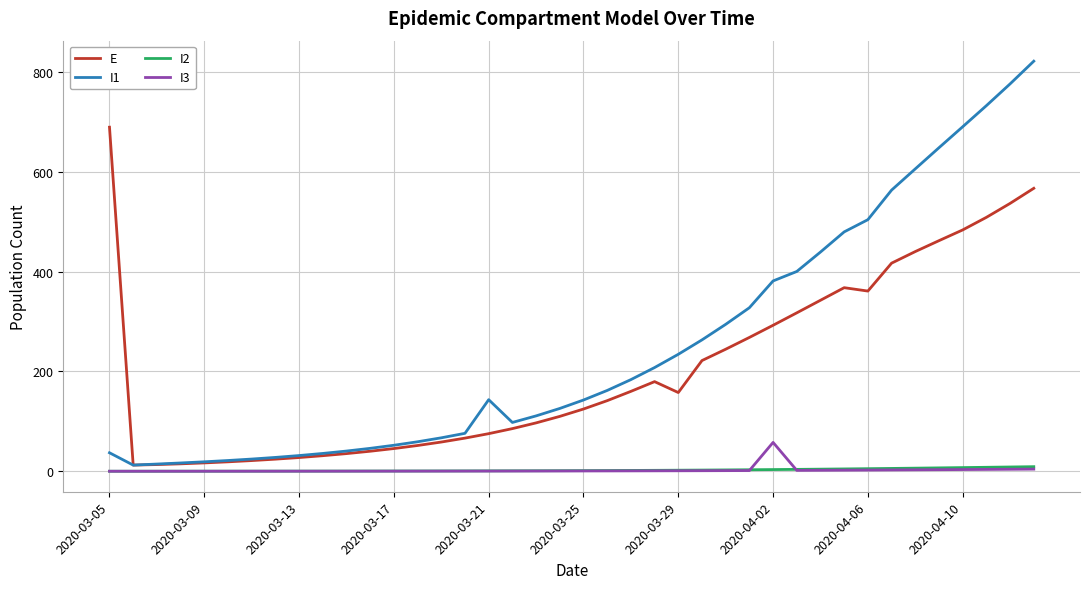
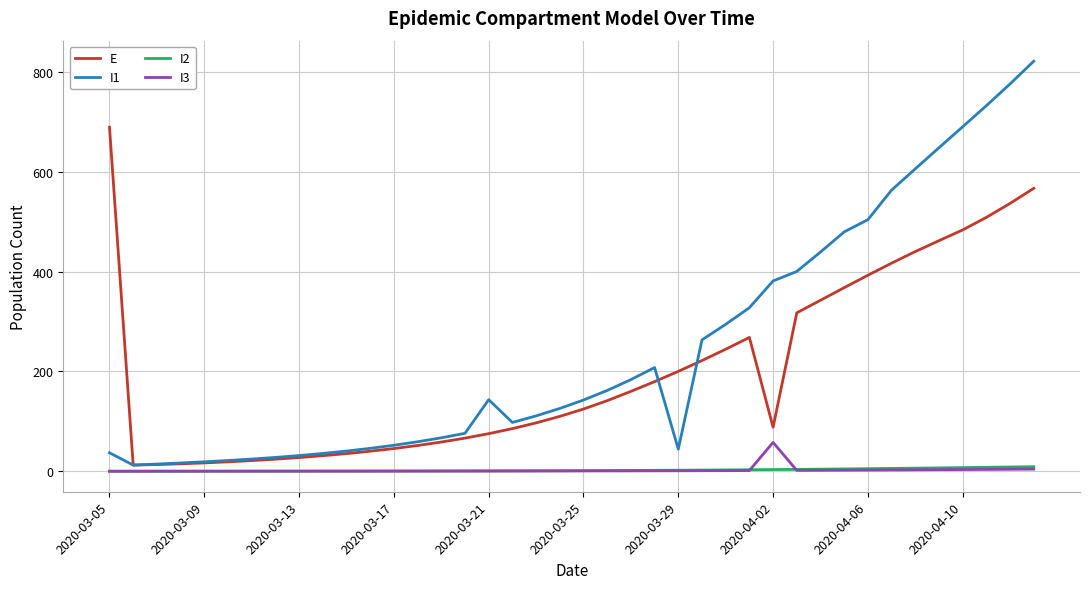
  {
    "E": {
      "2020-03-05": 690,
      "2020-03-17": 50,
      "2020-03-21": 80,
      "2020-03-25": 120,
-     "2020-03-29": 160,
-     "2020-04-02": 290,
-     "2020-04-06": 360,
+     "2020-03-29": 200,
+     "2020-04-02": 90,
+     "2020-04-06": 390,
      "2020-04-10": 480
    },
    "I1": {
      "2020-03-05": 40,
      "2020-03-17": 50,
      "2020-03-21": 140,
      "2020-03-25": 140,
-     "2020-03-29": 230,
+     "2020-03-29": 40,
      "2020-04-02": 380,
      "2020-04-06": 500,
      "2020-04-10": 690
    },
    "I2": {
      "2020-04-02": 0
    },
    "I3": {
      "2020-04-02": 60
    }
  }
